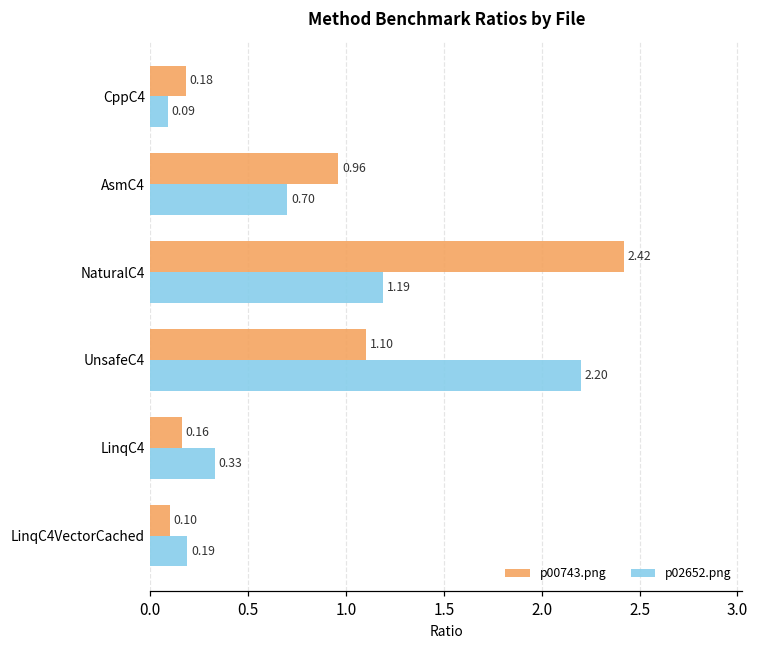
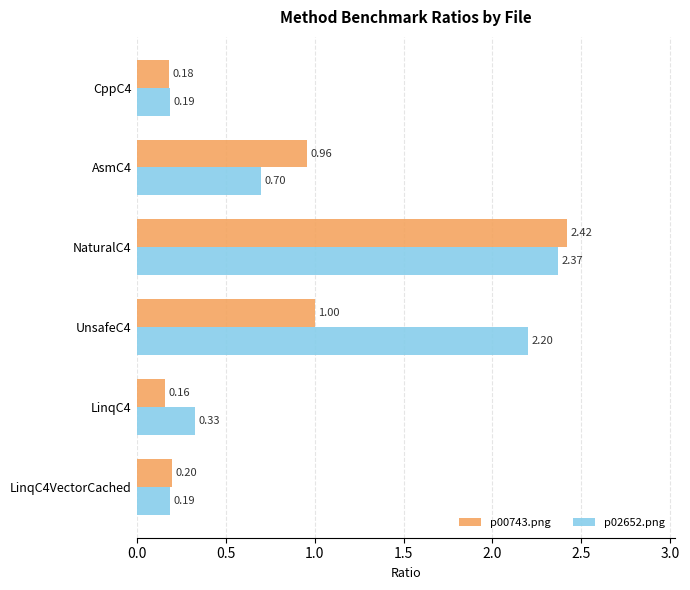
  {
    "p00743.png": {
      "CppC4": 0.18,
      "AsmC4": 0.96,
      "NaturalC4": 2.42,
-     "UnsafeC4": 1.10,
+     "UnsafeC4": 1.00,
      "LinqC4": 0.16,
-     "LinqC4VectorCached": 0.10
+     "LinqC4VectorCached": 0.20
    },
    "p02652.png": {
-     "CppC4": 0.09,
+     "CppC4": 0.19,
      "AsmC4": 0.70,
-     "NaturalC4": 1.19,
+     "NaturalC4": 2.37,
      "UnsafeC4": 2.20,
      "LinqC4": 0.33,
      "LinqC4VectorCached": 0.19
    }
  }
